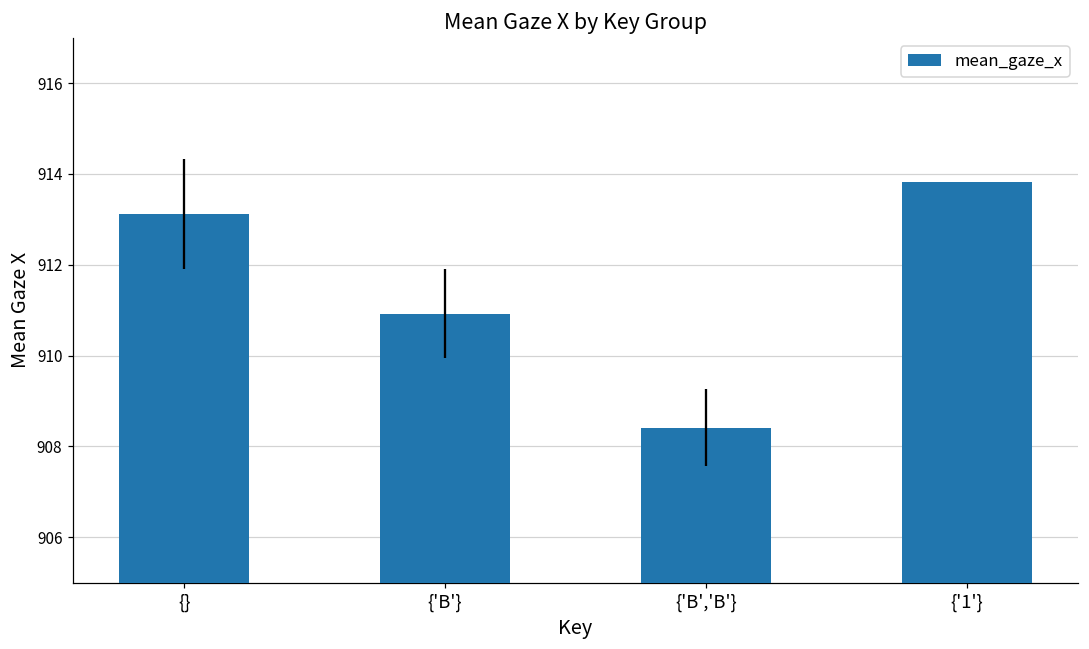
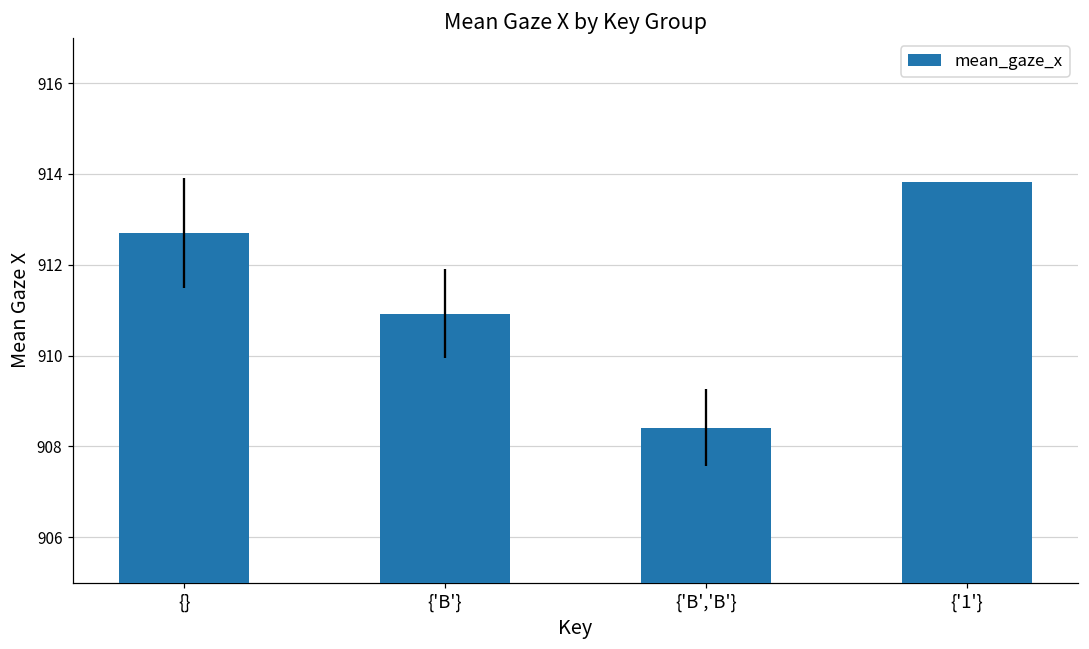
  {
-   "{}": 913.1,
+   "{}": 912.7,
    "{'B'}": 910.9,
    "{'B','B'}": 908.4,
    "{'1'}": 913.8
  }
